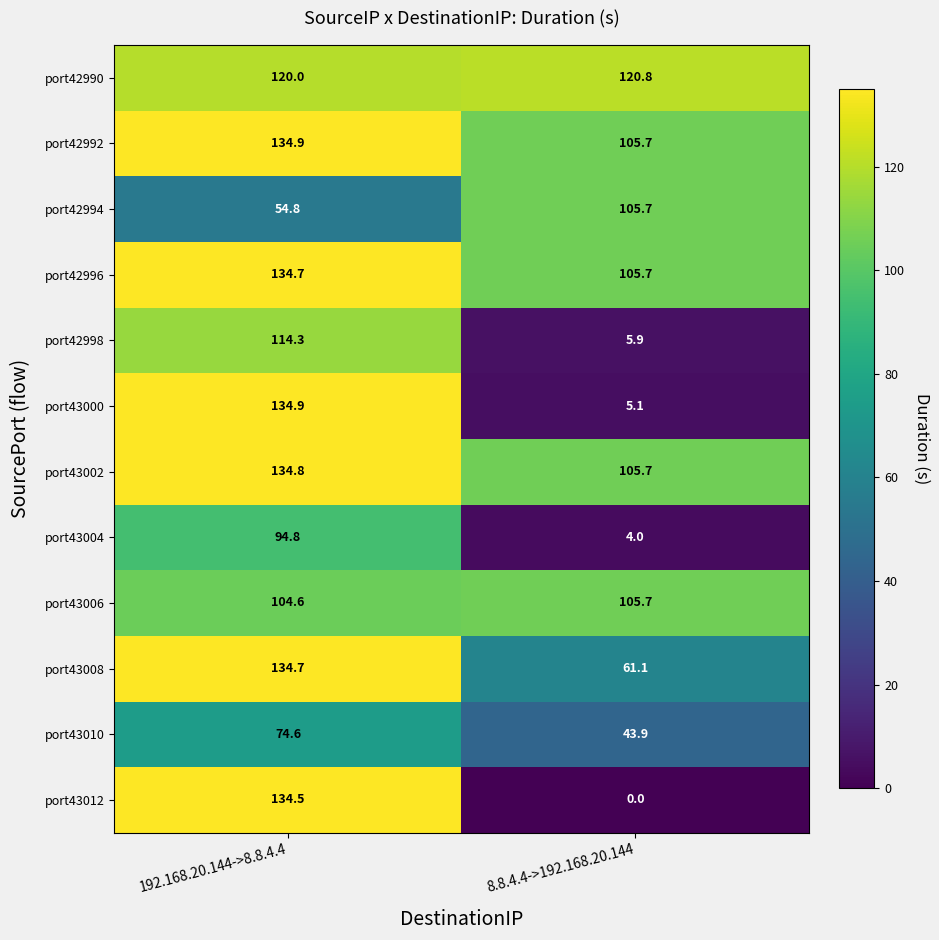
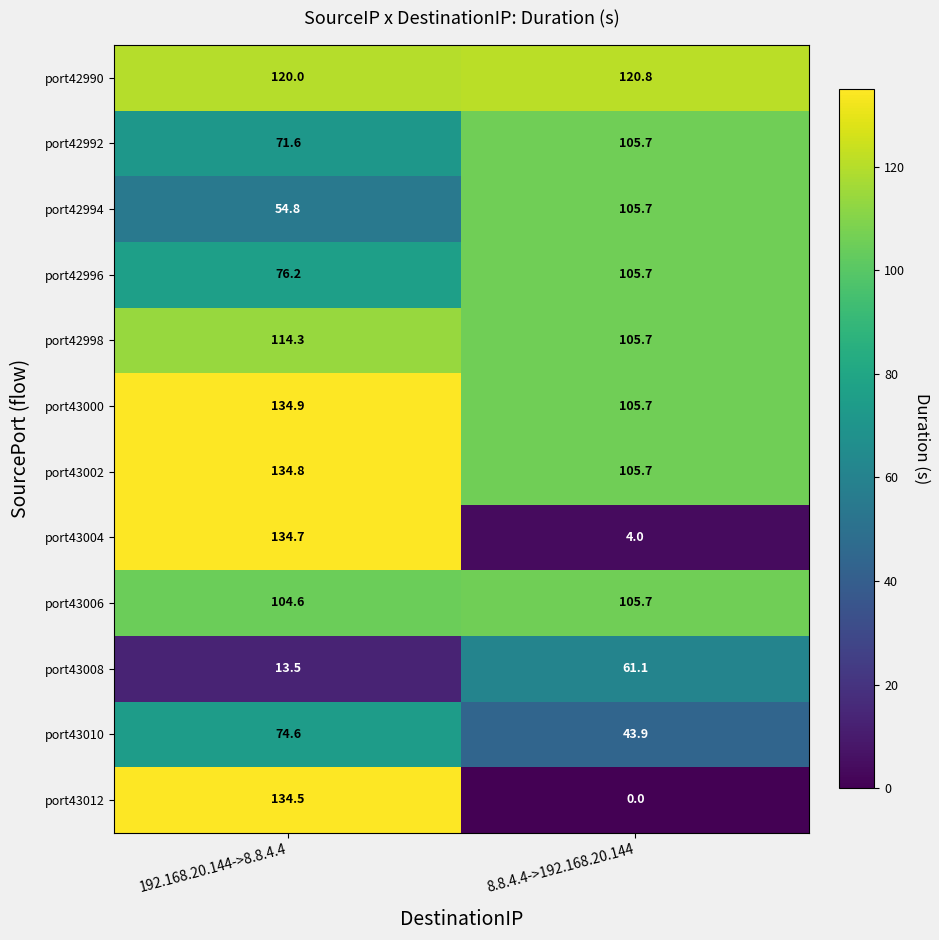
  {
    "port42990": {
      "192.168.20.144->8.8.4.4": 120.0,
      "8.8.4.4->192.168.20.144": 120.8
    },
    "port42992": {
-     "192.168.20.144->8.8.4.4": 134.9,
+     "192.168.20.144->8.8.4.4": 71.6,
      "8.8.4.4->192.168.20.144": 105.7
    },
    "port42994": {
      "192.168.20.144->8.8.4.4": 54.8,
      "8.8.4.4->192.168.20.144": 105.7
    },
    "port42996": {
-     "192.168.20.144->8.8.4.4": 134.7,
+     "192.168.20.144->8.8.4.4": 76.2,
      "8.8.4.4->192.168.20.144": 105.7
    },
    "port42998": {
      "192.168.20.144->8.8.4.4": 114.3,
-     "8.8.4.4->192.168.20.144": 5.9
+     "8.8.4.4->192.168.20.144": 105.7
    },
    "port43000": {
      "192.168.20.144->8.8.4.4": 134.9,
-     "8.8.4.4->192.168.20.144": 5.1
+     "8.8.4.4->192.168.20.144": 105.7
    },
    "port43002": {
      "192.168.20.144->8.8.4.4": 134.8,
      "8.8.4.4->192.168.20.144": 105.7
    },
    "port43004": {
-     "192.168.20.144->8.8.4.4": 94.8,
+     "192.168.20.144->8.8.4.4": 134.7,
      "8.8.4.4->192.168.20.144": 4.0
    },
    "port43006": {
      "192.168.20.144->8.8.4.4": 104.6,
      "8.8.4.4->192.168.20.144": 105.7
    },
    "port43008": {
-     "192.168.20.144->8.8.4.4": 134.7,
+     "192.168.20.144->8.8.4.4": 13.5,
      "8.8.4.4->192.168.20.144": 61.1
    },
    "port43010": {
      "192.168.20.144->8.8.4.4": 74.6,
      "8.8.4.4->192.168.20.144": 43.9
    },
    "port43012": {
      "192.168.20.144->8.8.4.4": 134.5,
      "8.8.4.4->192.168.20.144": 0.0
    }
  }
